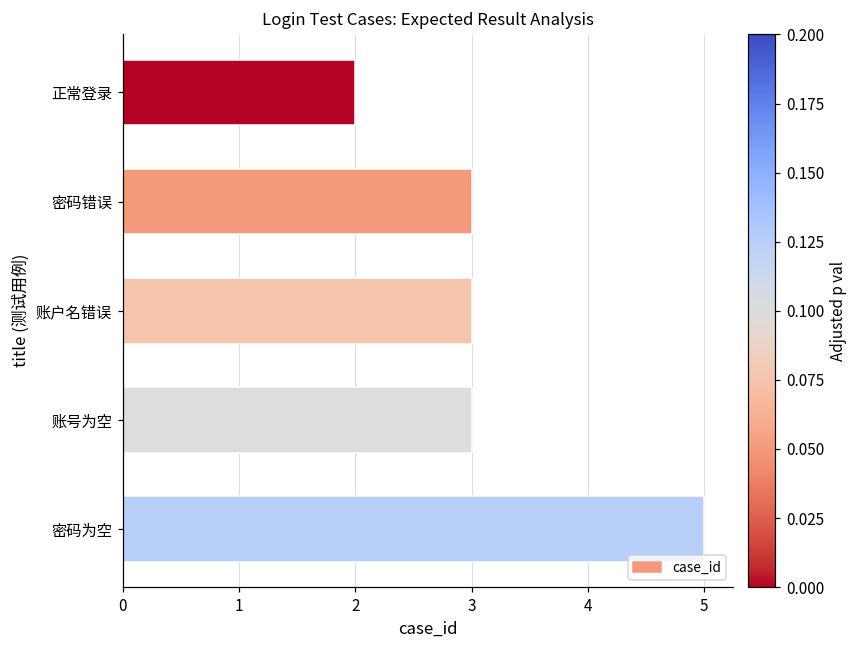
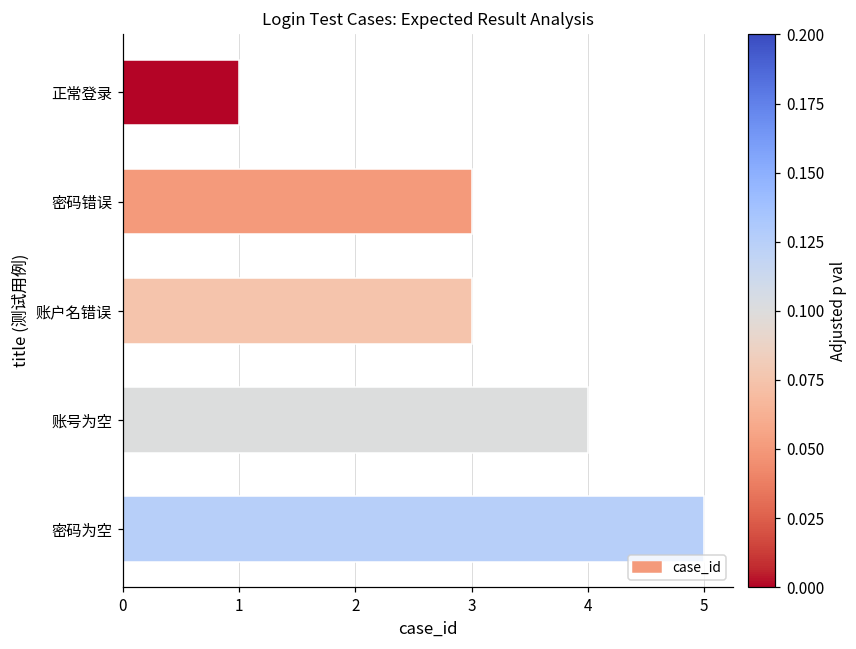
  {
-   "正常登录": 2,
+   "正常登录": 1,
    "密码错误": 3,
    "账户名错误": 3,
-   "账号为空": 3,
+   "账号为空": 4,
    "密码为空": 5
  }
